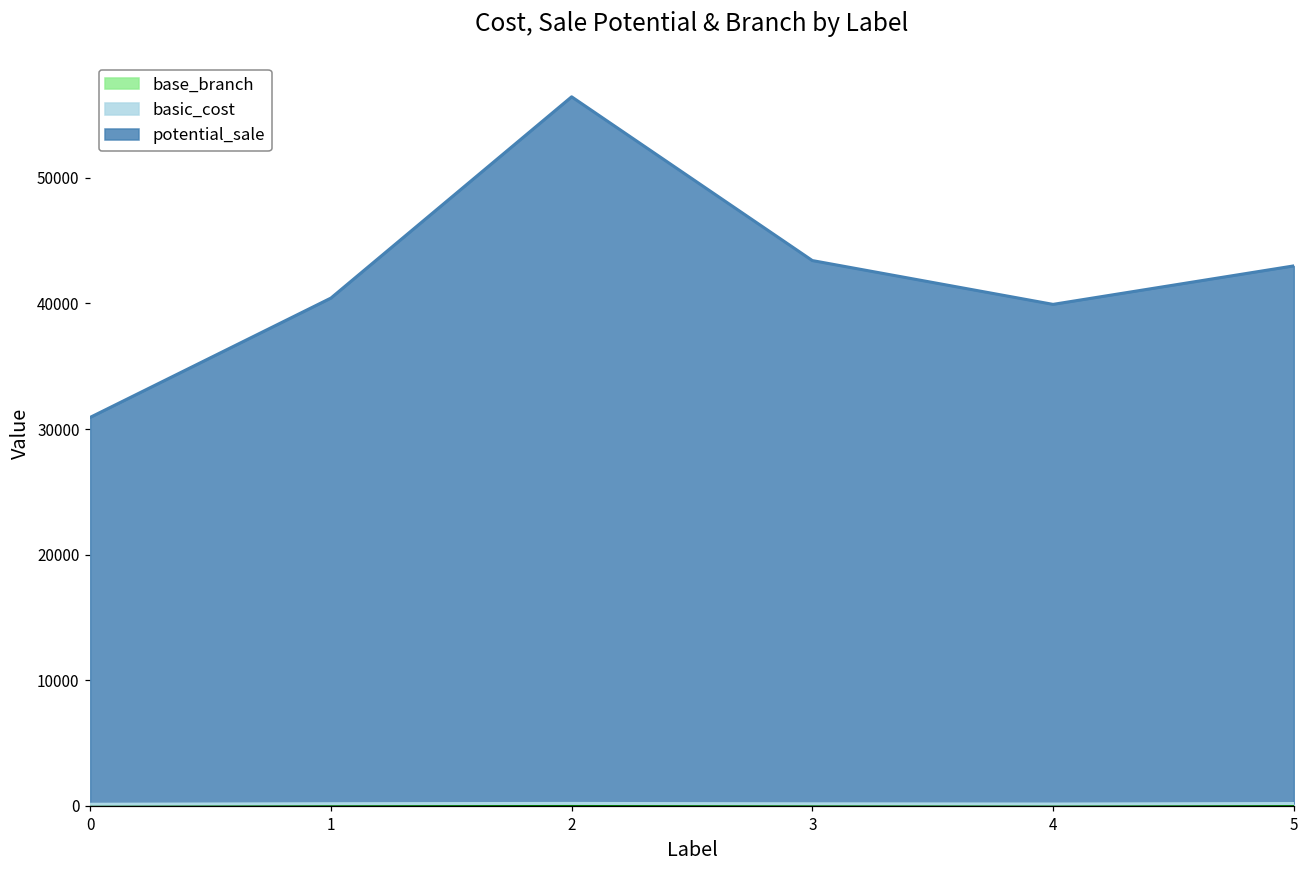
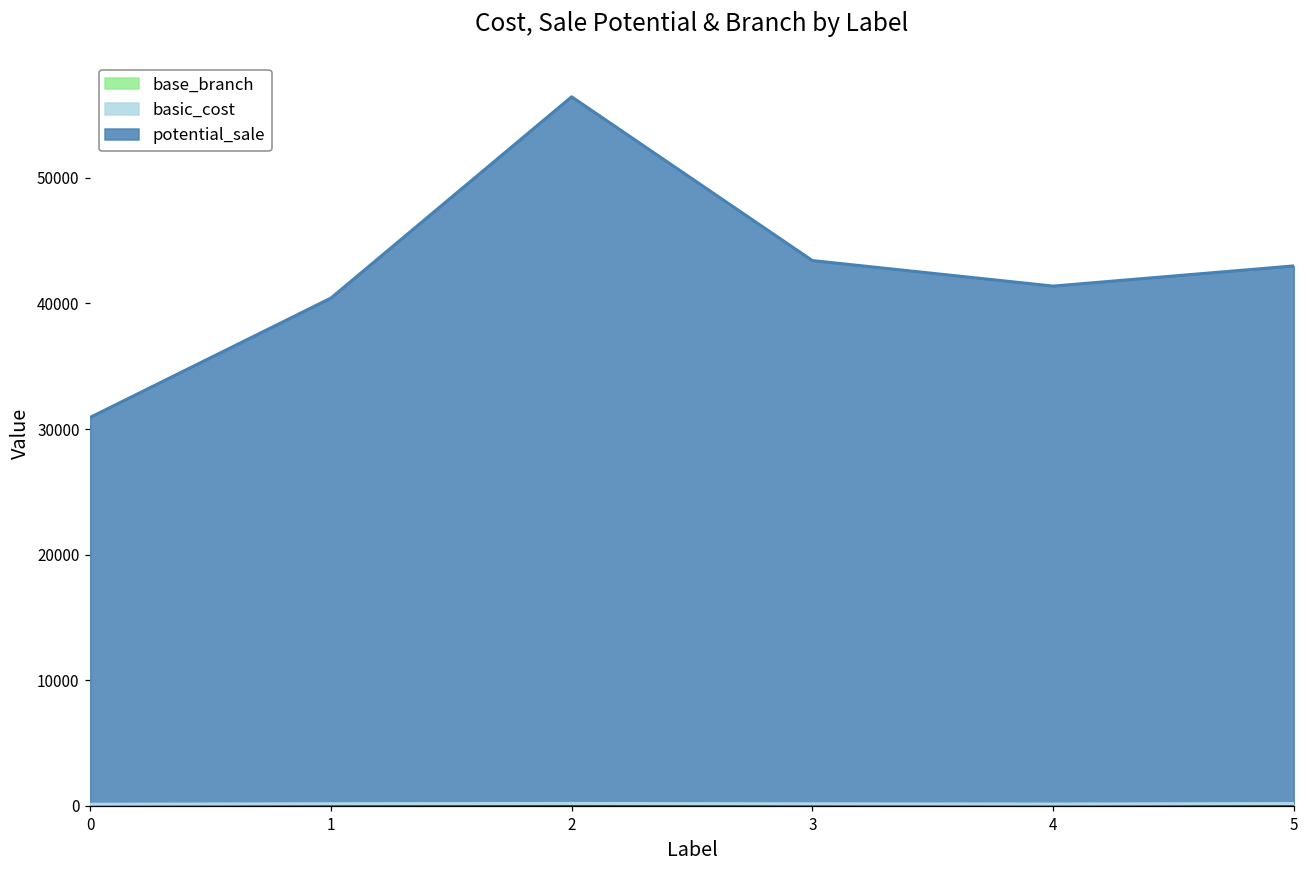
  {
    "potential_sale": {
      "0": 30800,
      "1": 40200,
      "2": 56200,
      "3": 43200,
-     "4": 39800,
+     "4": 41200,
      "5": 42800
    }
  }
